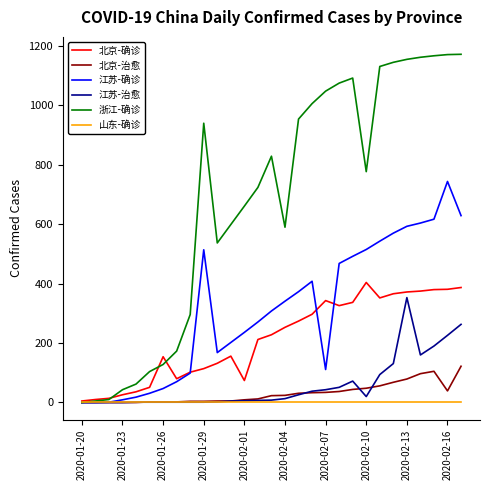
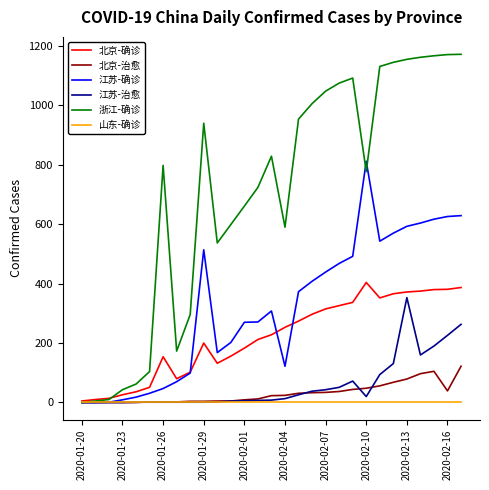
  {
    "北京-确诊": {
      "2020-01-23": 30,
      "2020-01-26": 150,
-     "2020-01-29": 110,
-     "2020-02-01": 70,
+     "2020-01-29": 200,
+     "2020-02-01": 180,
      "2020-02-04": 250,
-     "2020-02-07": 340,
+     "2020-02-07": 320,
      "2020-02-10": 400,
      "2020-02-13": 370,
      "2020-02-16": 380
    },
    "北京-治愈": {
      "2020-02-04": 20,
      "2020-02-07": 30,
      "2020-02-10": 50,
      "2020-02-13": 80,
      "2020-02-16": 40
    },
    "江苏-确诊": {
      "2020-01-23": 10,
      "2020-01-26": 50,
      "2020-01-29": 510,
-     "2020-02-01": 240,
-     "2020-02-04": 340,
-     "2020-02-07": 110,
-     "2020-02-10": 520,
+     "2020-02-01": 270,
+     "2020-02-04": 120,
+     "2020-02-07": 440,
+     "2020-02-10": 810,
      "2020-02-13": 590,
-     "2020-02-16": 740
+     "2020-02-16": 630
    },
    "江苏-治愈": {
      "2020-02-04": 10,
      "2020-02-07": 40,
      "2020-02-10": 20,
      "2020-02-13": 350,
      "2020-02-16": 230
    },
    "浙江-确诊": {
      "2020-01-23": 40,
-     "2020-01-26": 130,
+     "2020-01-26": 800,
      "2020-01-29": 940,
      "2020-02-01": 660,
      "2020-02-04": 590,
      "2020-02-07": 1050,
      "2020-02-10": 780,
      "2020-02-13": 1160,
      "2020-02-16": 1170
    },
    "山东-确诊": {
      "2020-02-04": 0,
      "2020-02-07": 0,
      "2020-02-10": 0,
      "2020-02-13": 0,
      "2020-02-16": 0
    }
  }
